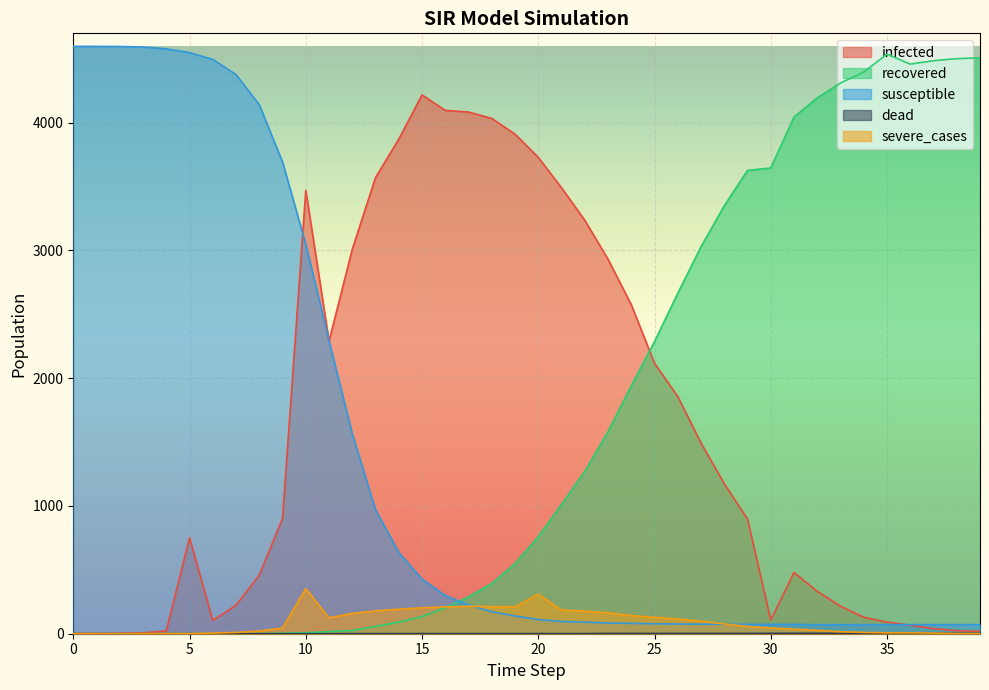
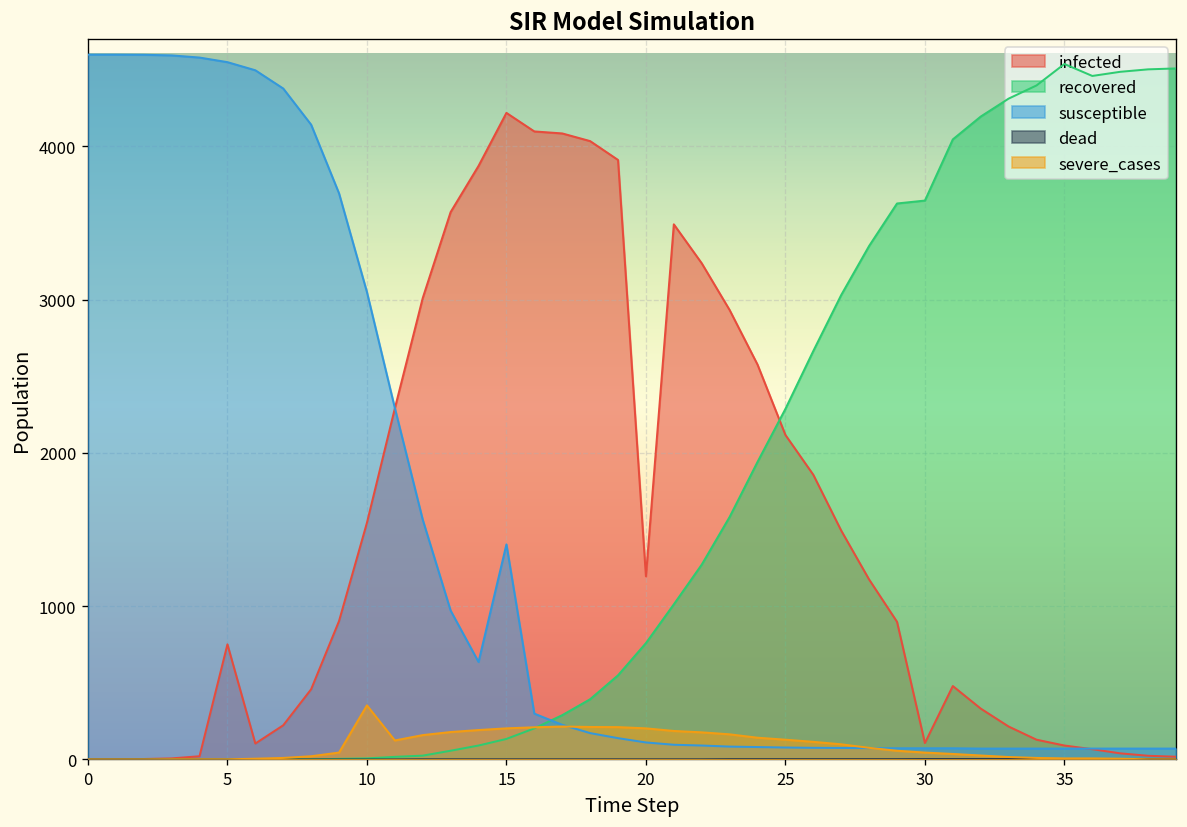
  {
    "infected": {
      "5": 750,
-     "10": 3470,
+     "10": 1540,
      "15": 4220,
-     "20": 3730,
+     "20": 1200,
      "25": 2120,
      "30": 110,
      "35": 90
    },
    "recovered": {
      "15": 130,
      "20": 760,
      "25": 2290,
      "30": 3650
    },
    "susceptible": {
      "0": 4600,
      "5": 4550,
      "10": 3050,
-     "15": 430,
+     "15": 1400,
      "20": 110,
      "25": 80,
      "30": 70,
      "35": 70
    },
    "dead": {
      "15": 0,
      "20": 0,
      "25": 0,
      "30": 0
    },
    "severe_cases": {
      "10": 350,
      "15": 200,
-     "20": 310,
+     "20": 200,
      "25": 130,
      "30": 50
    }
  }
